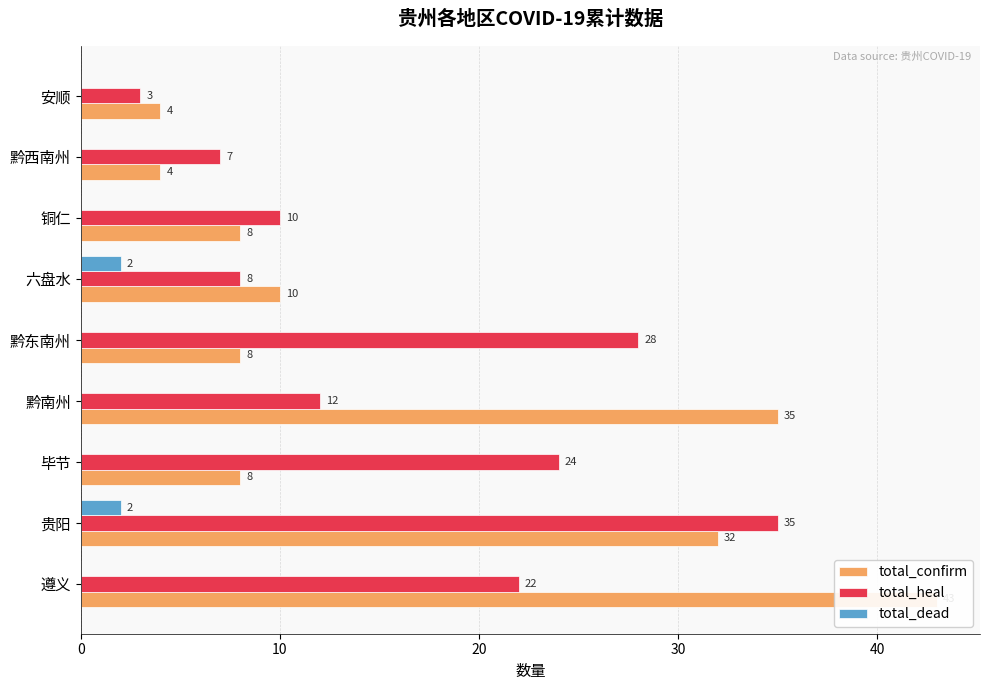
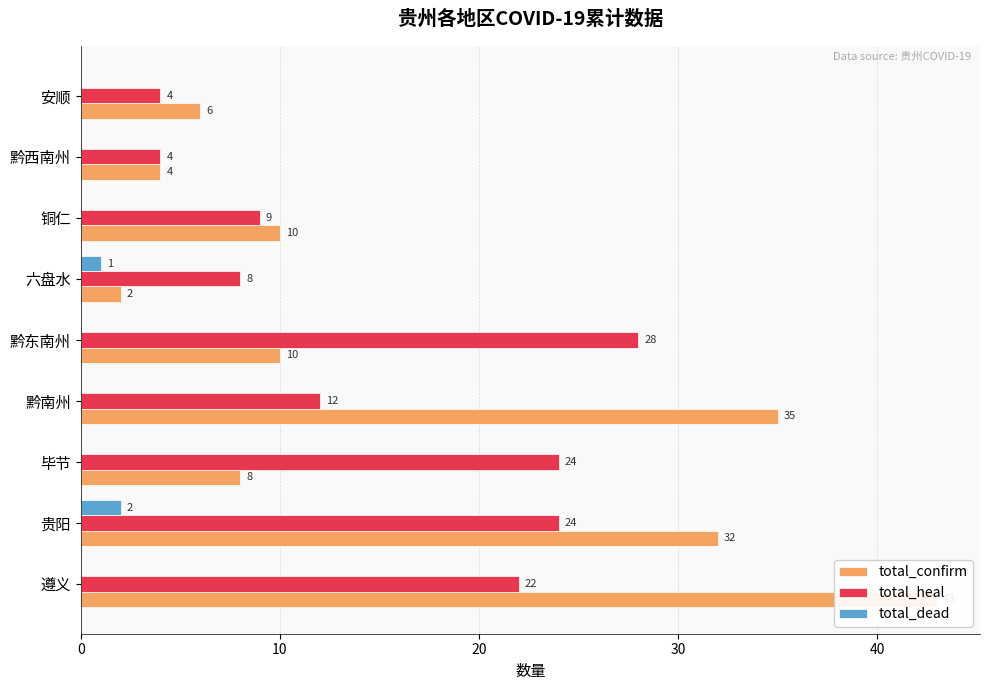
  {
    "total_confirm": {
-     "安顺": 4,
+     "安顺": 6,
      "黔西南州": 4,
-     "铜仁": 8,
-     "六盘水": 10,
-     "黔东南州": 8,
+     "铜仁": 10,
+     "六盘水": 2,
+     "黔东南州": 10,
      "黔南州": 35,
      "毕节": 8,
      "贵阳": 32
    },
    "total_heal": {
-     "安顺": 3,
-     "黔西南州": 7,
-     "铜仁": 10,
+     "安顺": 4,
+     "黔西南州": 4,
+     "铜仁": 9,
      "六盘水": 8,
      "黔东南州": 28,
      "黔南州": 12,
      "毕节": 24,
-     "贵阳": 35,
+     "贵阳": 24,
      "遵义": 22
    },
    "total_dead": {
-     "六盘水": 2,
+     "六盘水": 1,
      "贵阳": 2
    }
  }
